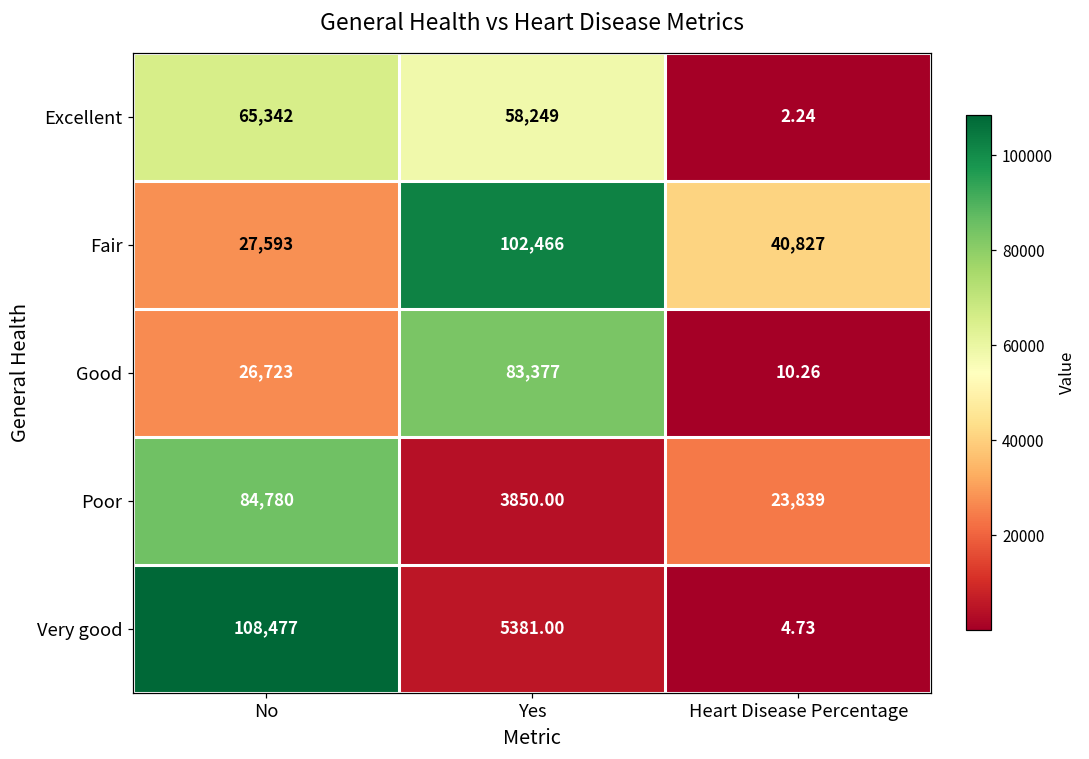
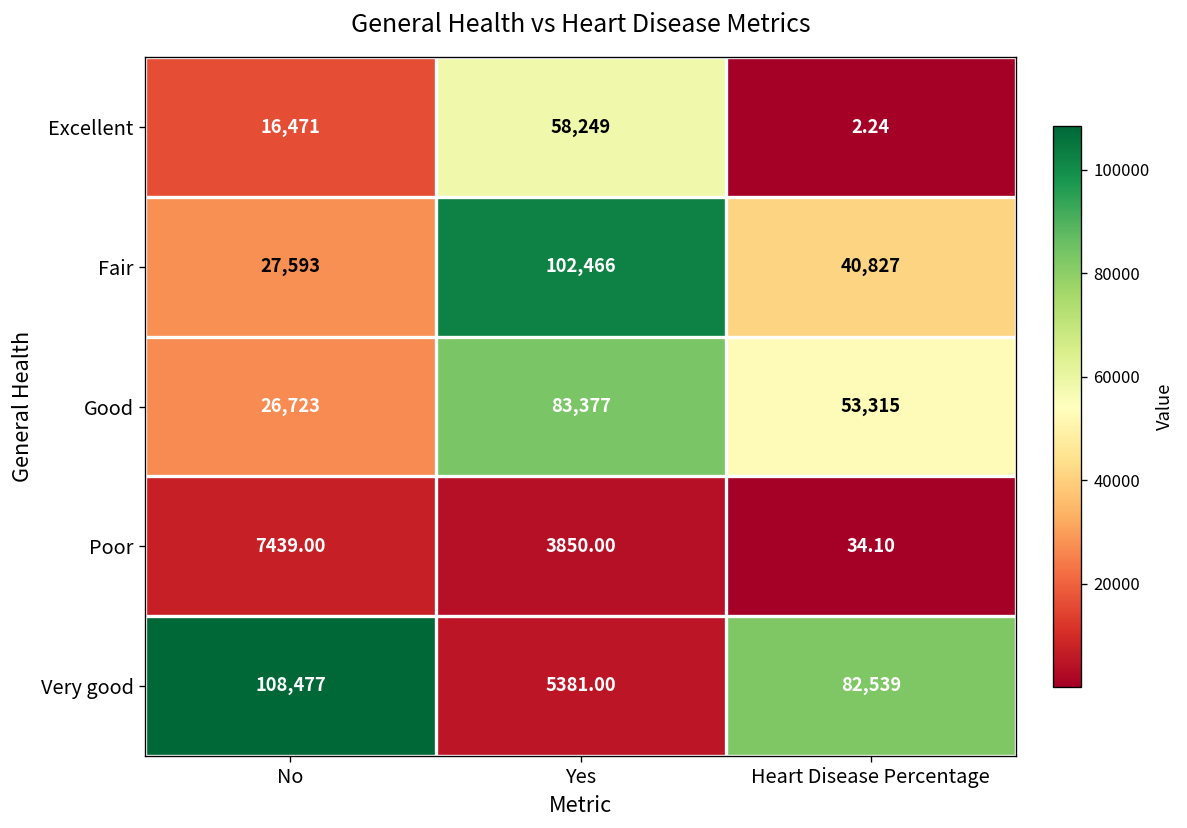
  {
    "Excellent": {
-     "No": "65,342",
+     "No": "16,471",
      "Yes": "58,249",
      "Heart Disease Percentage": "2.24"
    },
    "Fair": {
      "No": "27,593",
      "Yes": "102,466",
      "Heart Disease Percentage": "40,827"
    },
    "Good": {
      "No": "26,723",
      "Yes": "83,377",
-     "Heart Disease Percentage": "10.26"
+     "Heart Disease Percentage": "53,315"
    },
    "Poor": {
-     "No": "84,780",
+     "No": "7439.00",
      "Yes": "3850.00",
-     "Heart Disease Percentage": "23,839"
+     "Heart Disease Percentage": "34.10"
    },
    "Very good": {
      "No": "108,477",
      "Yes": "5381.00",
-     "Heart Disease Percentage": "4.73"
+     "Heart Disease Percentage": "82,539"
    }
  }
